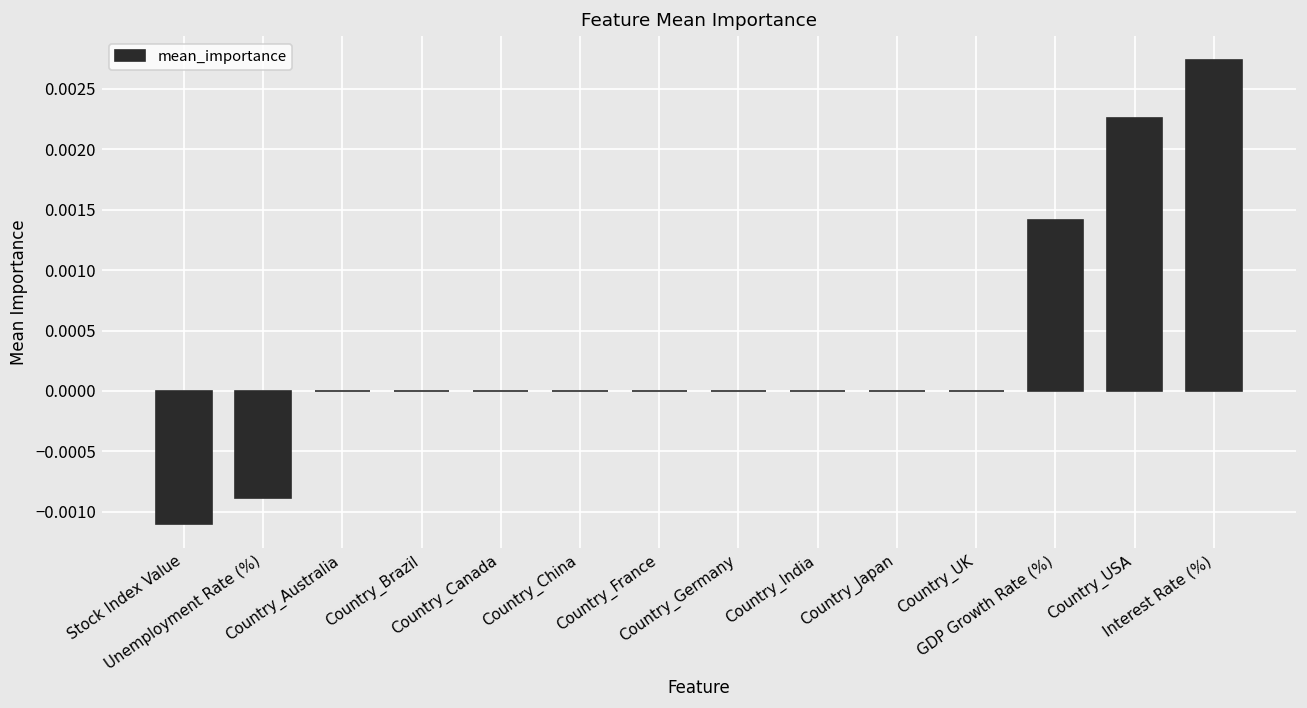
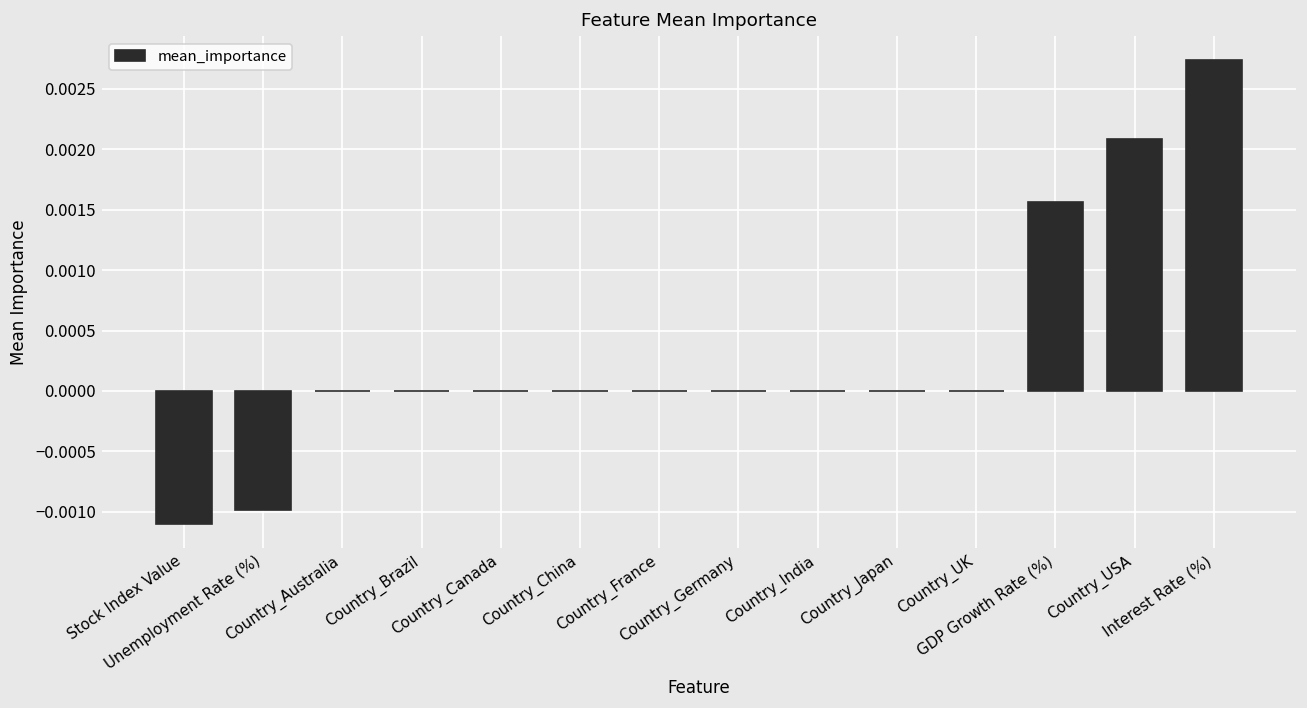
  {
    "Stock Index Value": -0.00110,
-   "Unemployment Rate (%)": -0.00089,
+   "Unemployment Rate (%)": -0.00098,
    "Country_Australia": 0.00000,
    "Country_Brazil": 0.00000,
    "Country_Canada": 0.00000,
    "Country_China": 0.00000,
    "Country_France": 0.00000,
    "Country_Germany": 0.00000,
    "Country_India": 0.00000,
    "Country_Japan": 0.00000,
    "Country_UK": 0.00000,
-   "GDP Growth Rate (%)": 0.00141,
-   "Country_USA": 0.00226,
+   "GDP Growth Rate (%)": 0.00156,
+   "Country_USA": 0.00208,
    "Interest Rate (%)": 0.00274
  }
